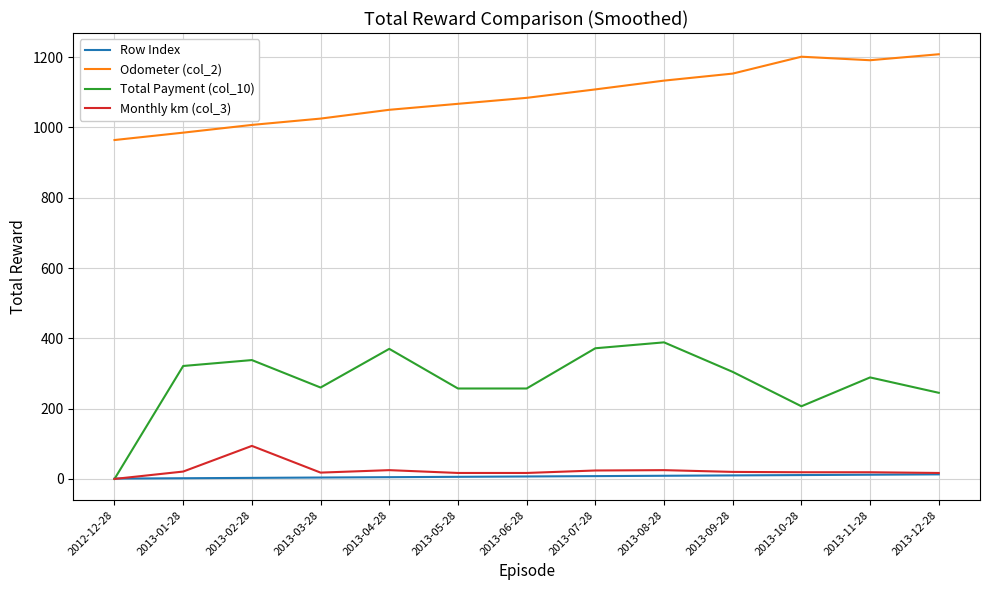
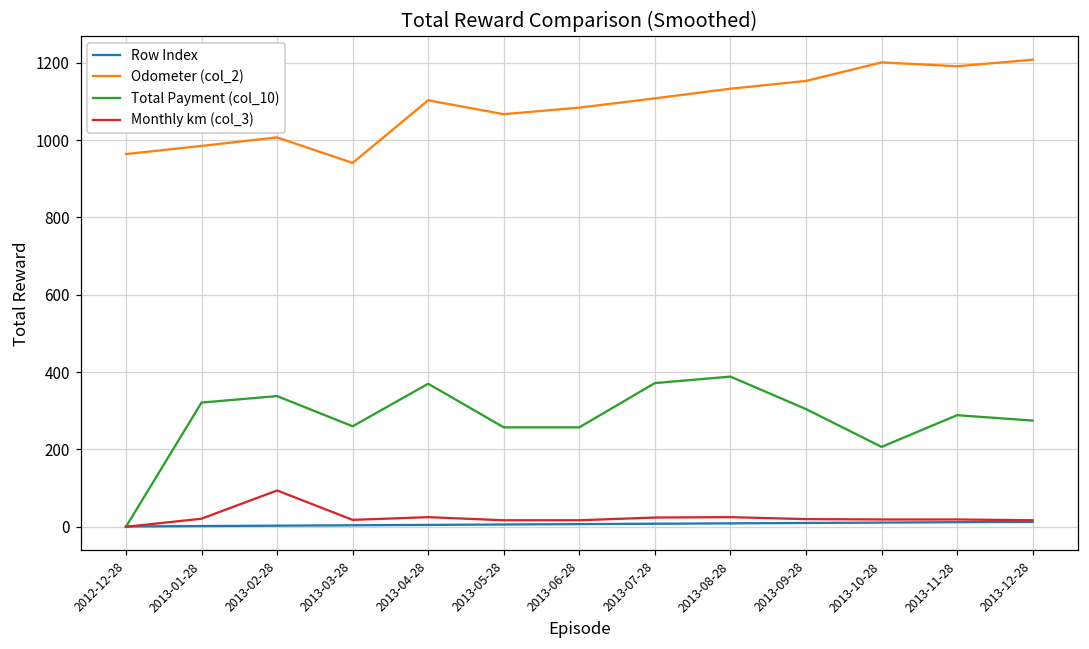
  {
    "Row Index": {
      "2013-01-28": 0,
      "2013-02-28": 0,
      "2013-03-28": 0,
      "2013-04-28": 10,
      "2013-05-28": 10,
      "2013-06-28": 10,
      "2013-07-28": 10,
      "2013-08-28": 10,
      "2013-09-28": 10,
      "2013-10-28": 10
    },
    "Odometer (col_2)": {
      "2012-12-28": 960,
      "2013-01-28": 990,
      "2013-02-28": 1010,
-     "2013-03-28": 1030,
-     "2013-04-28": 1050,
+     "2013-03-28": 940,
+     "2013-04-28": 1100,
      "2013-05-28": 1070,
      "2013-06-28": 1080,
      "2013-07-28": 1110,
      "2013-08-28": 1130,
      "2013-09-28": 1150,
      "2013-10-28": 1200,
      "2013-11-28": 1190,
      "2013-12-28": 1210
    },
    "Total Payment (col_10)": {
      "2013-01-28": 320,
      "2013-02-28": 340,
      "2013-03-28": 260,
      "2013-04-28": 370,
      "2013-05-28": 260,
      "2013-06-28": 260,
      "2013-07-28": 370,
      "2013-08-28": 390,
      "2013-09-28": 300,
      "2013-10-28": 210,
      "2013-11-28": 290,
-     "2013-12-28": 250
+     "2013-12-28": 270
    },
    "Monthly km (col_3)": {
      "2013-01-28": 20,
      "2013-02-28": 90,
      "2013-03-28": 20,
      "2013-04-28": 30,
      "2013-05-28": 20,
      "2013-06-28": 20,
      "2013-07-28": 20,
      "2013-08-28": 30,
      "2013-09-28": 20,
      "2013-10-28": 20
    }
  }
